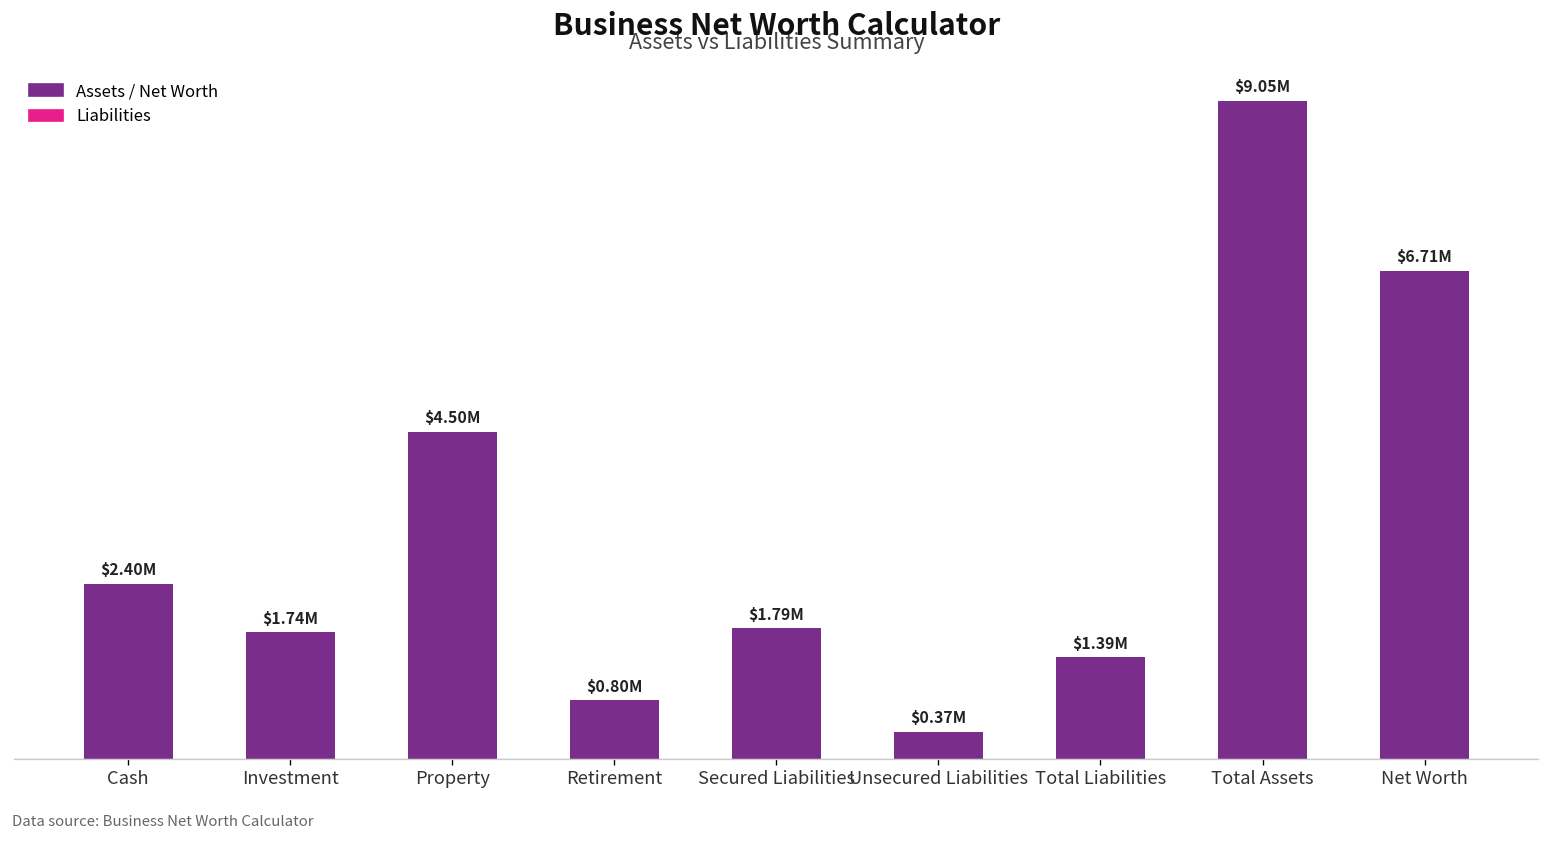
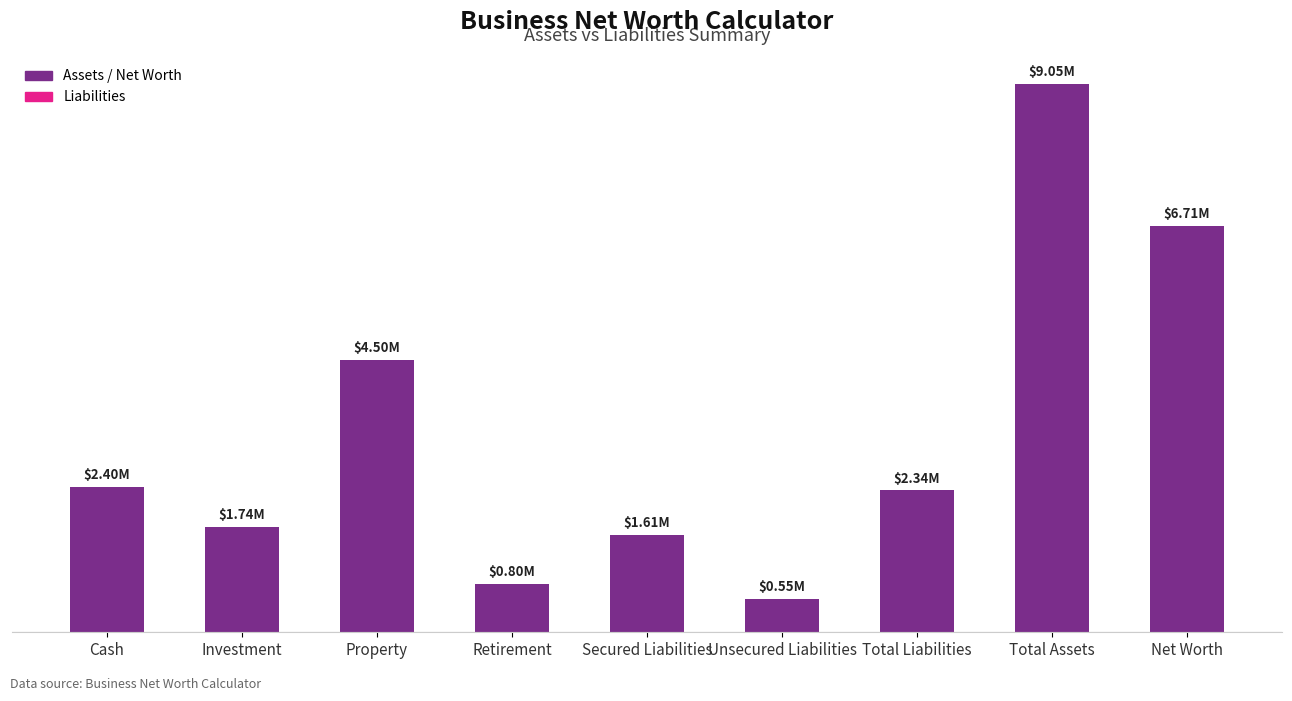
  {
    "Cash": "$2.40M",
    "Investment": "$1.74M",
    "Property": "$4.50M",
    "Retirement": "$0.80M",
-   "Secured Liabilities": "$1.79M",
-   "Unsecured Liabilities": "$0.37M",
-   "Total Liabilities": "$1.39M",
+   "Secured Liabilities": "$1.61M",
+   "Unsecured Liabilities": "$0.55M",
+   "Total Liabilities": "$2.34M",
    "Total Assets": "$9.05M",
    "Net Worth": "$6.71M"
  }
